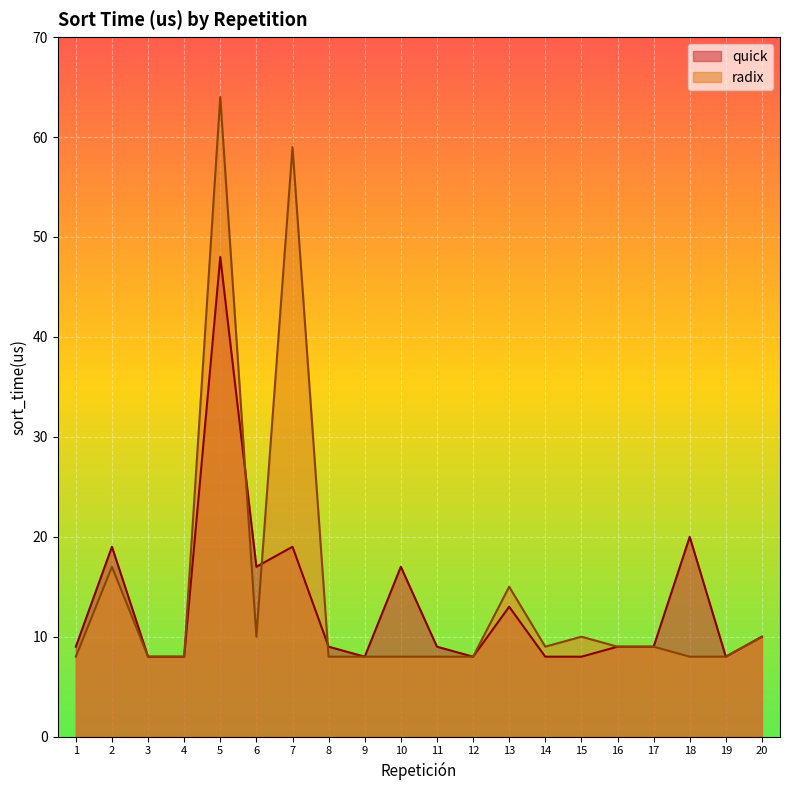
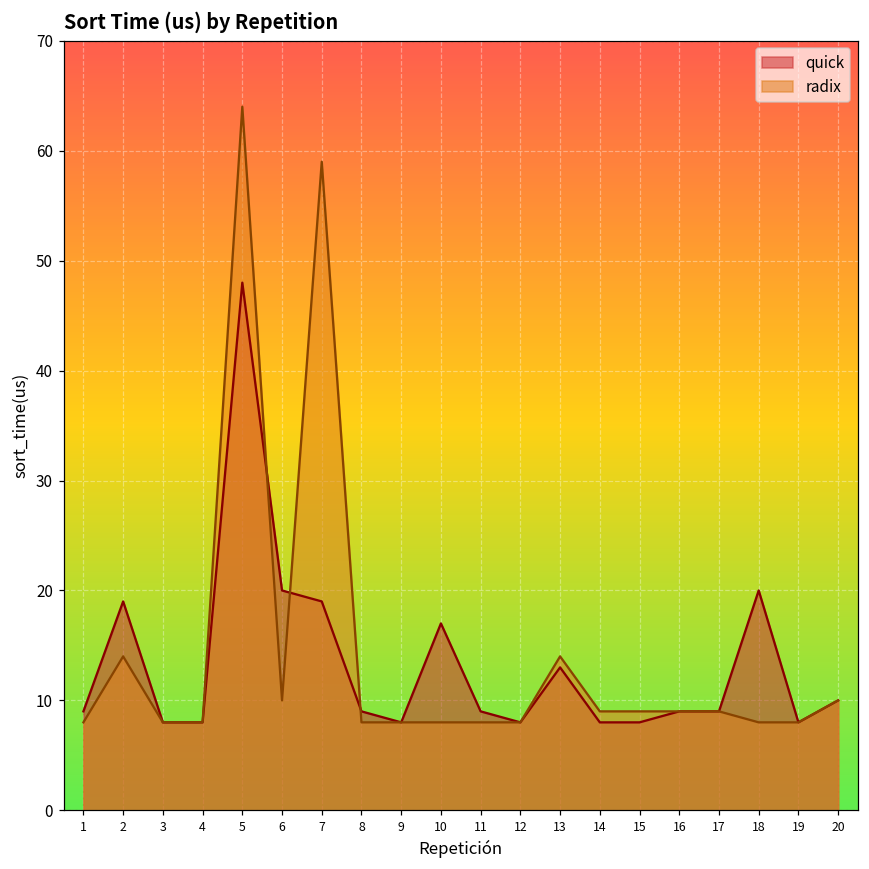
  {
    "quick": {
      "1": 9,
      "2": 19,
      "5": 48,
-     "6": 17,
+     "6": 20,
      "7": 19,
      "8": 9,
      "10": 17,
      "11": 9,
      "13": 13,
      "14": 8,
      "15": 8,
      "18": 20
    },
    "radix": {
      "1": 8,
-     "2": 17,
+     "2": 14,
      "5": 64,
      "6": 10,
      "7": 59,
      "8": 8,
      "10": 8,
      "11": 8,
-     "13": 15,
+     "13": 14,
      "14": 9,
-     "15": 10,
+     "15": 9,
      "18": 8
    }
  }
